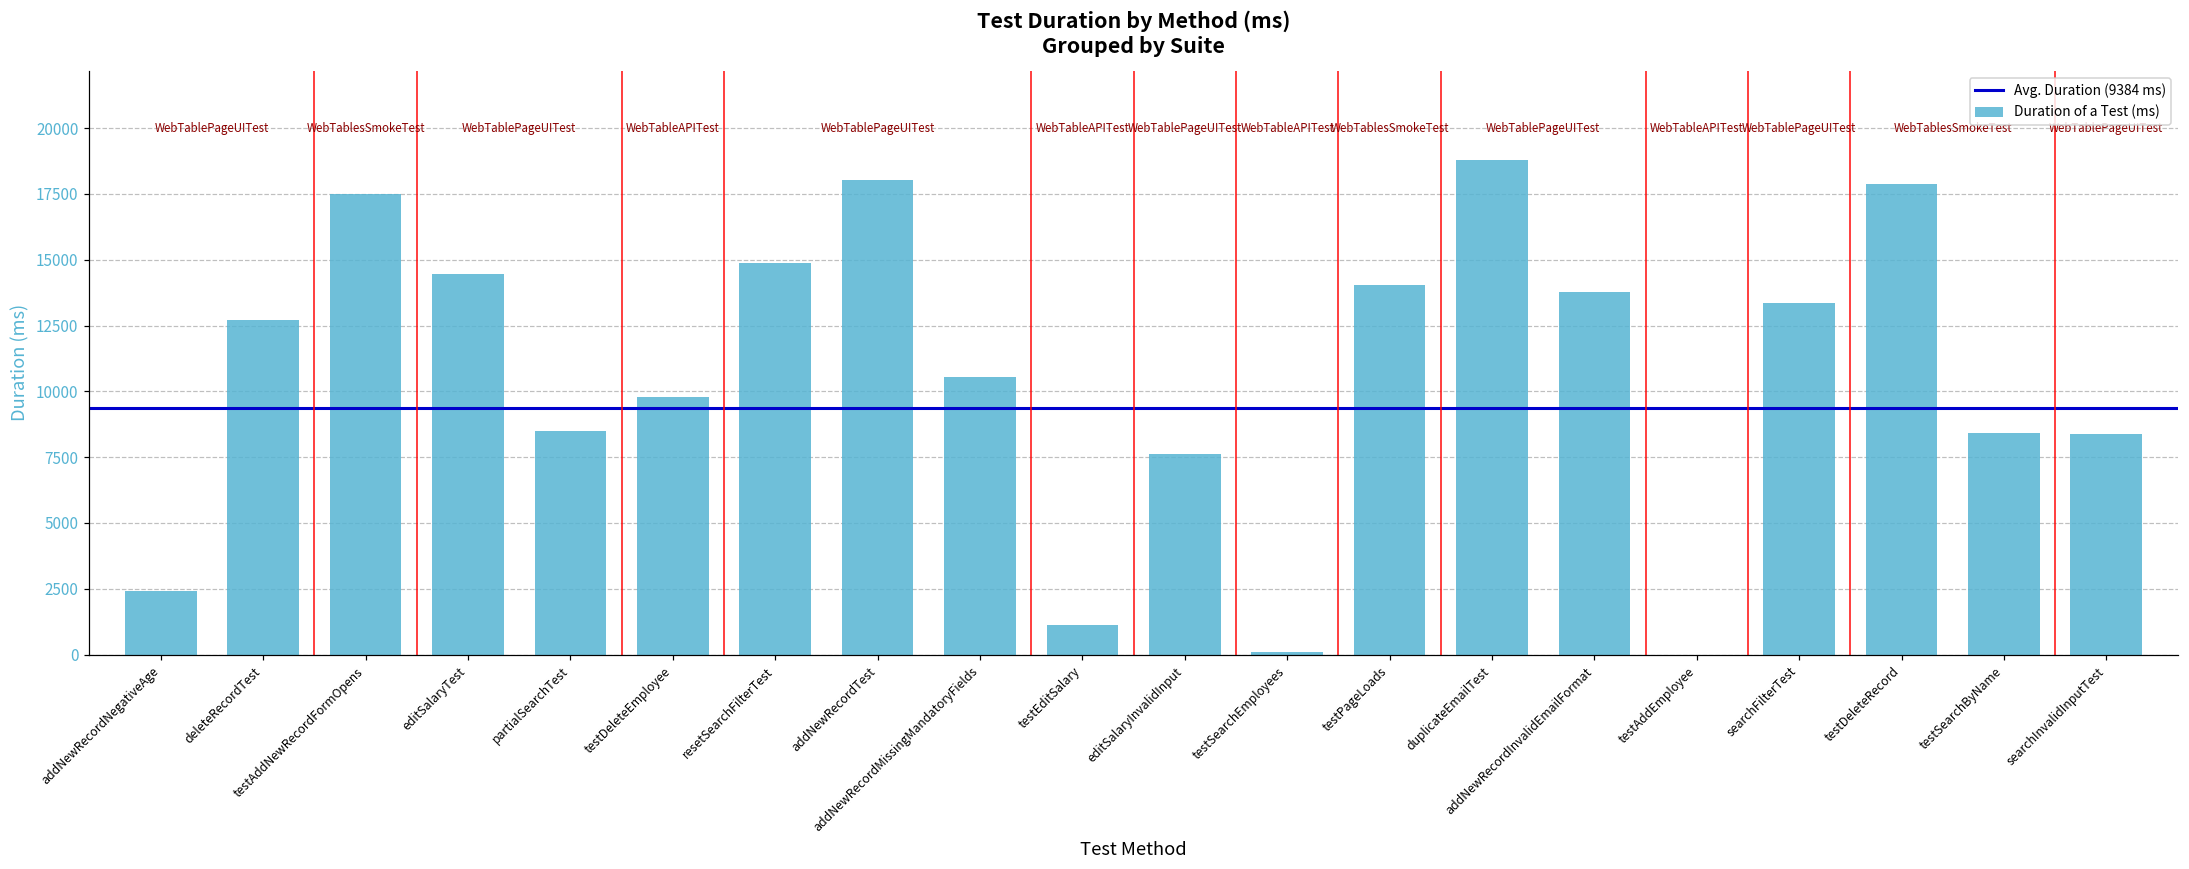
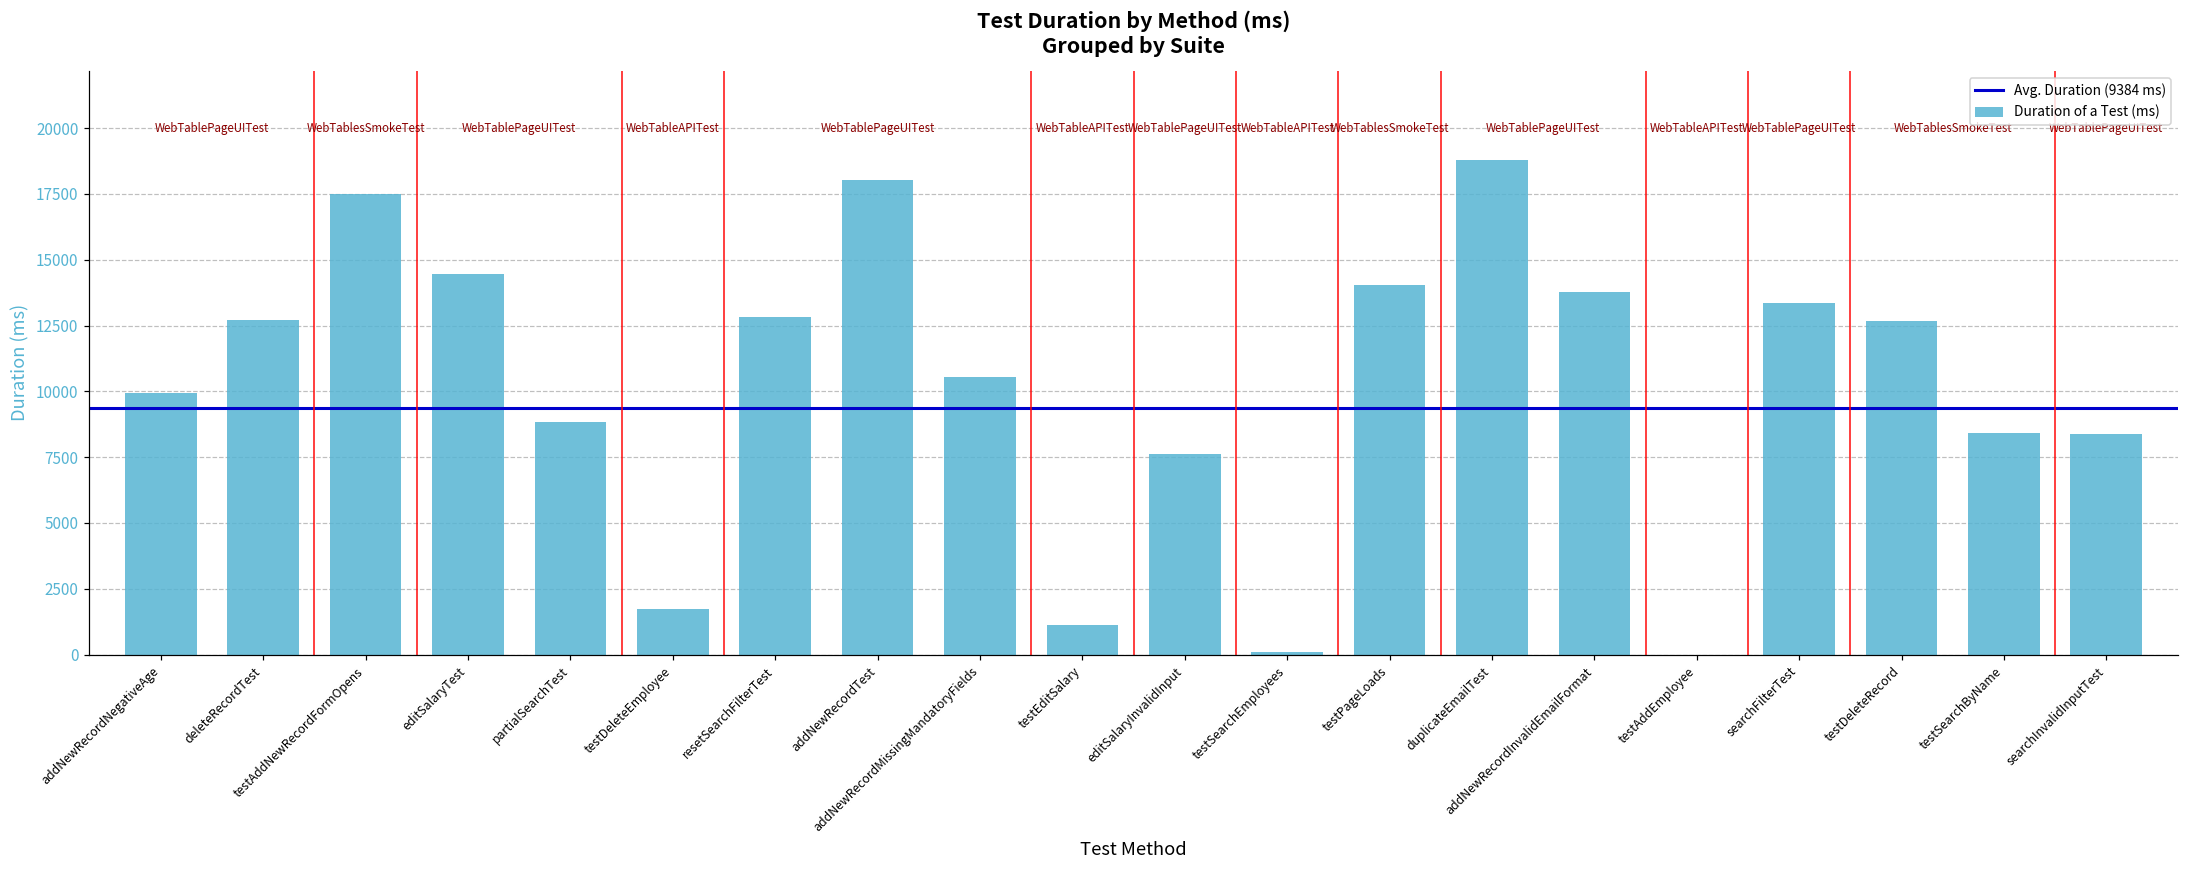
  {
-   "addNewRecordNegativeAge": 2400,
+   "addNewRecordNegativeAge": 9900,
    "deleteRecordTest": 12700,
    "testAddNewRecordFormOpens": 17500,
    "editSalaryTest": 14400,
-   "partialSearchTest": 8500,
-   "testDeleteEmployee": 9800,
-   "resetSearchFilterTest": 14900,
+   "partialSearchTest": 8800,
+   "testDeleteEmployee": 1700,
+   "resetSearchFilterTest": 12800,
    "addNewRecordTest": 18000,
    "addNewRecordMissingMandatoryFields": 10500,
    "testEditSalary": 1100,
    "editSalaryInvalidInput": 7600,
    "testPageLoads": 14100,
    "duplicateEmailTest": 18800,
    "addNewRecordInvalidEmailFormat": 13800,
    "testAddEmployee": 0,
    "searchFilterTest": 13400,
-   "testDeleteRecord": 17900,
+   "testDeleteRecord": 12700,
    "testSearchByName": 8400,
    "searchInvalidInputTest": 8400
  }
